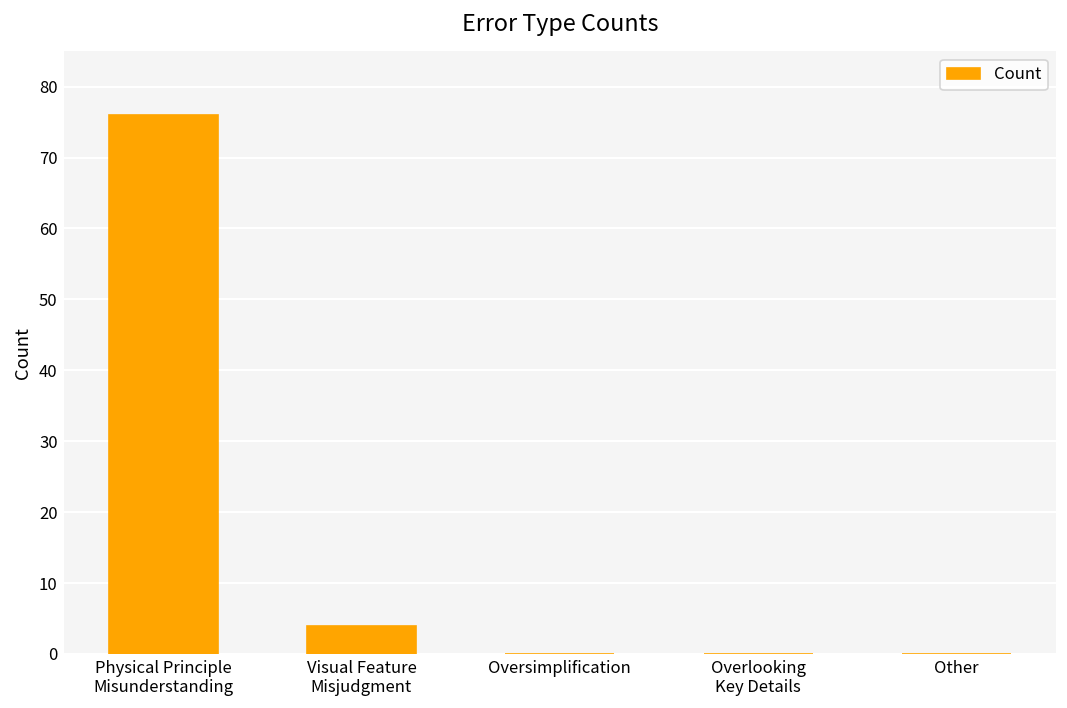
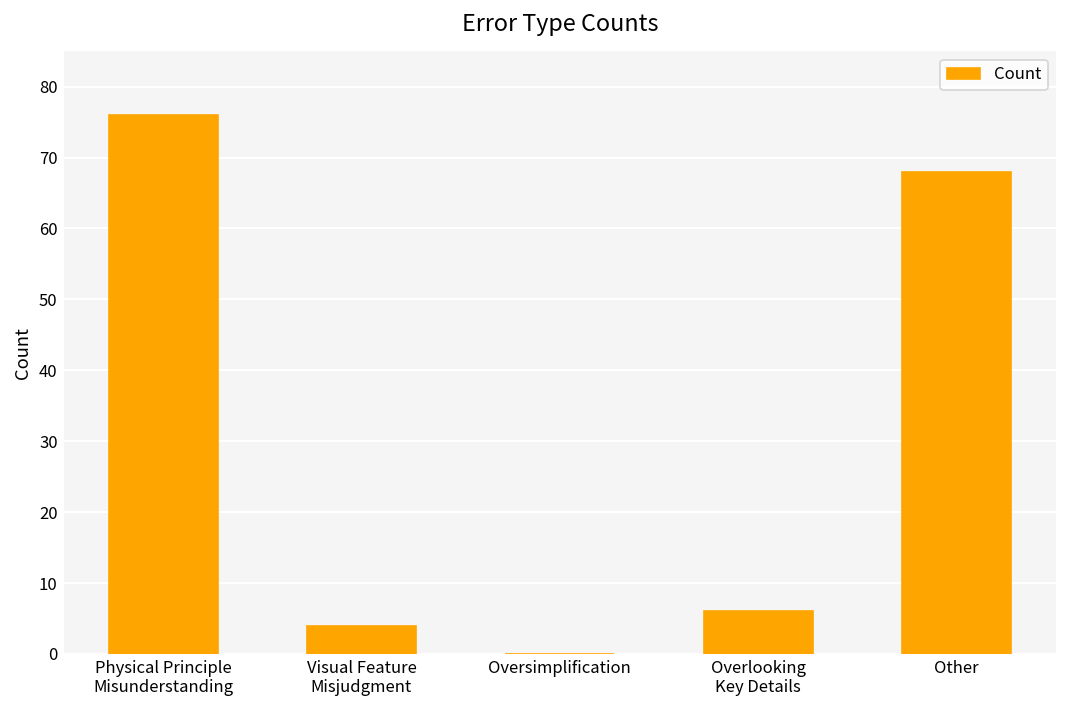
  {
    "Physical Principle Misunderstanding": 76,
    "Visual Feature Misjudgment": 4,
    "Oversimplification": 0,
-   "Overlooking Key Details": 0,
-   "Other": 0
+   "Overlooking Key Details": 6,
+   "Other": 68
  }
